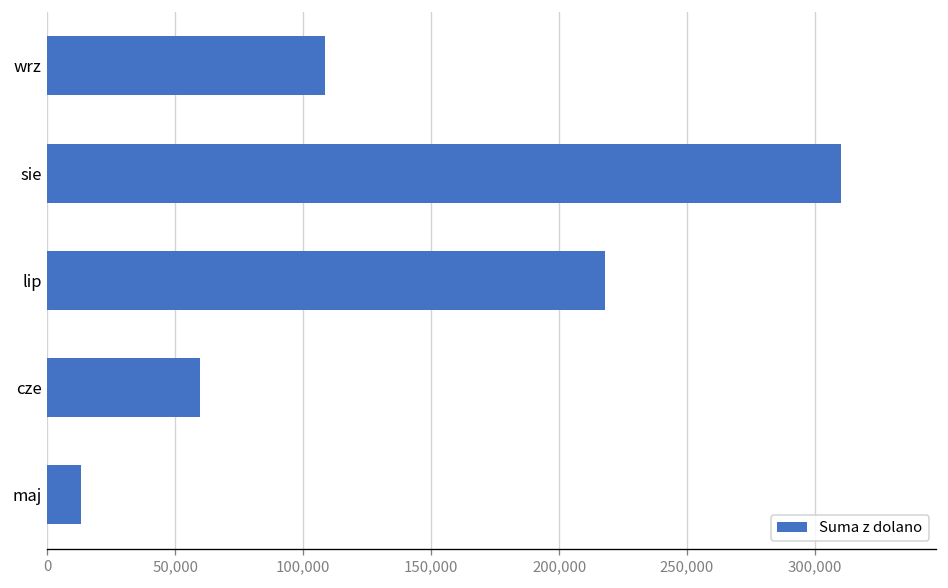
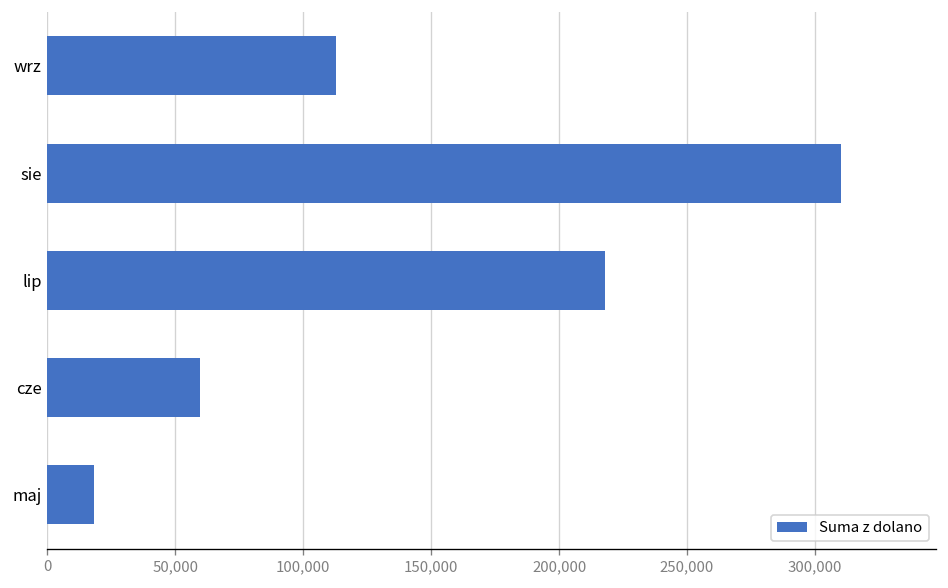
  {
-   "wrz": "108,000",
+   "wrz": "113,000",
    "sie": "310,000",
    "lip": "218,000",
    "cze": "60,000",
-   "maj": "13,000"
+   "maj": "18,000"
  }
